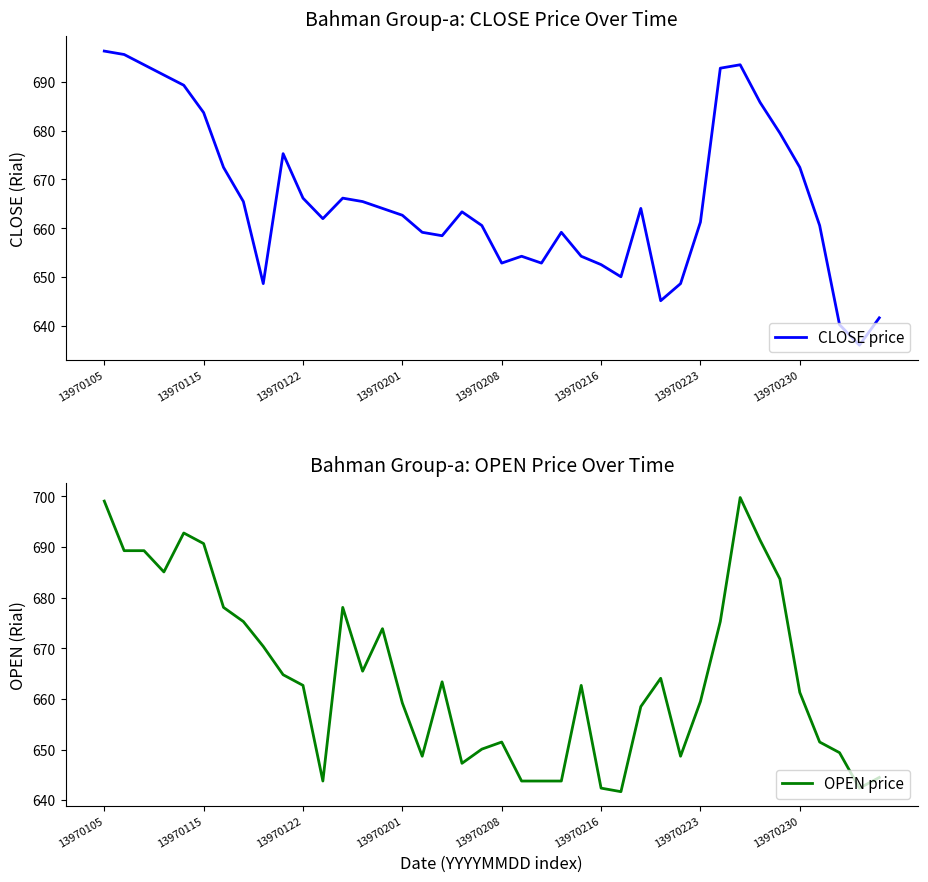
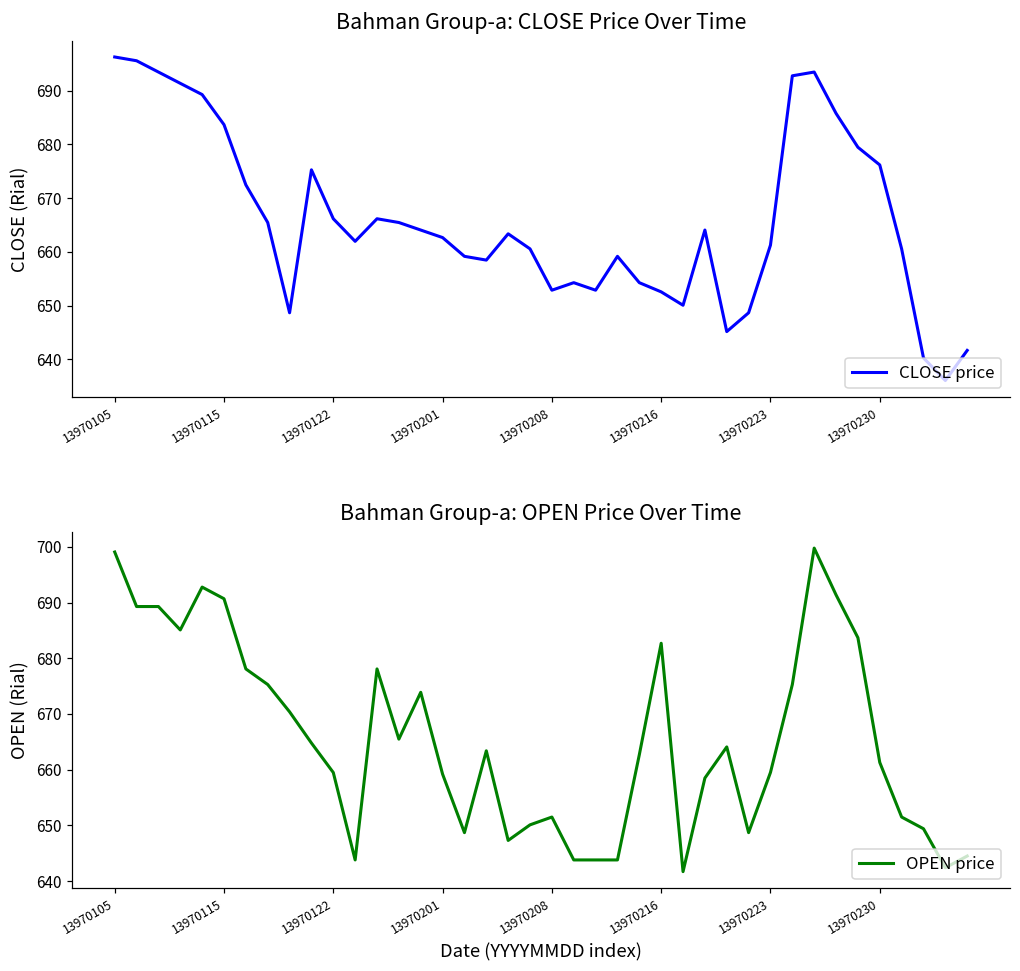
  {
    "Bahman Group-a: CLOSE Price Over Time": {
      "13970105": 696,
      "13970115": 684,
      "13970122": 666,
      "13970201": 663,
      "13970208": 653,
      "13970216": 653,
      "13970223": 661,
-     "13970230": 672
+     "13970230": 676
    },
    "Bahman Group-a: OPEN Price Over Time": {
      "13970105": 699,
      "13970115": 691,
-     "13970122": 663,
+     "13970122": 659,
      "13970201": 659,
      "13970208": 651,
-     "13970216": 642,
+     "13970216": 683,
      "13970223": 660,
      "13970230": 661
    }
  }
